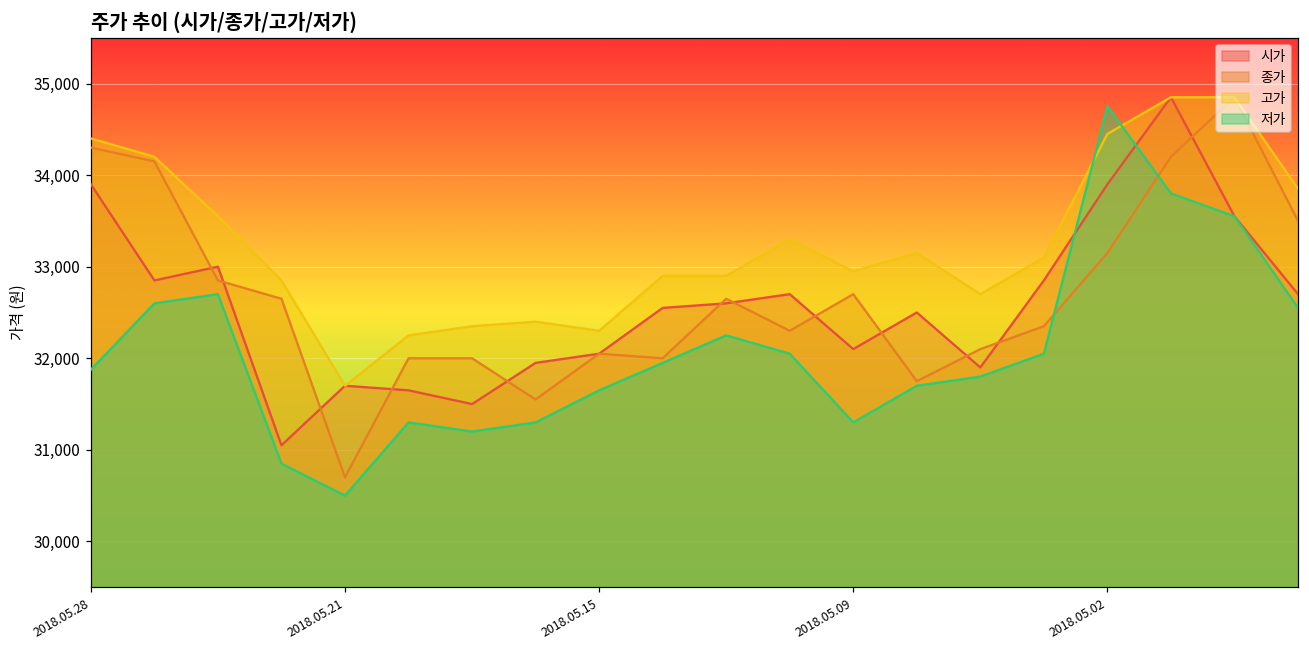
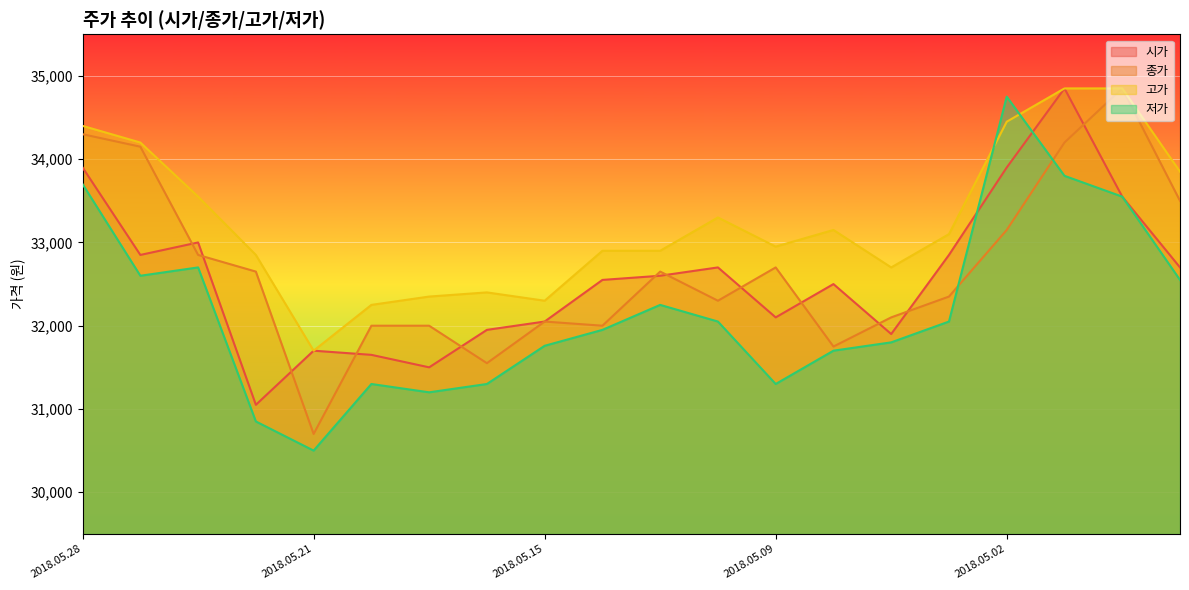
  {
    "저가": {
-     "2018.05.28": "31,900",
+     "2018.05.28": "33,700",
      "2018.05.21": "30,500",
-     "2018.05.15": "31,700",
+     "2018.05.15": "31,800",
      "2018.05.09": "31,300",
      "2018.05.02": "34,800"
    }
  }
